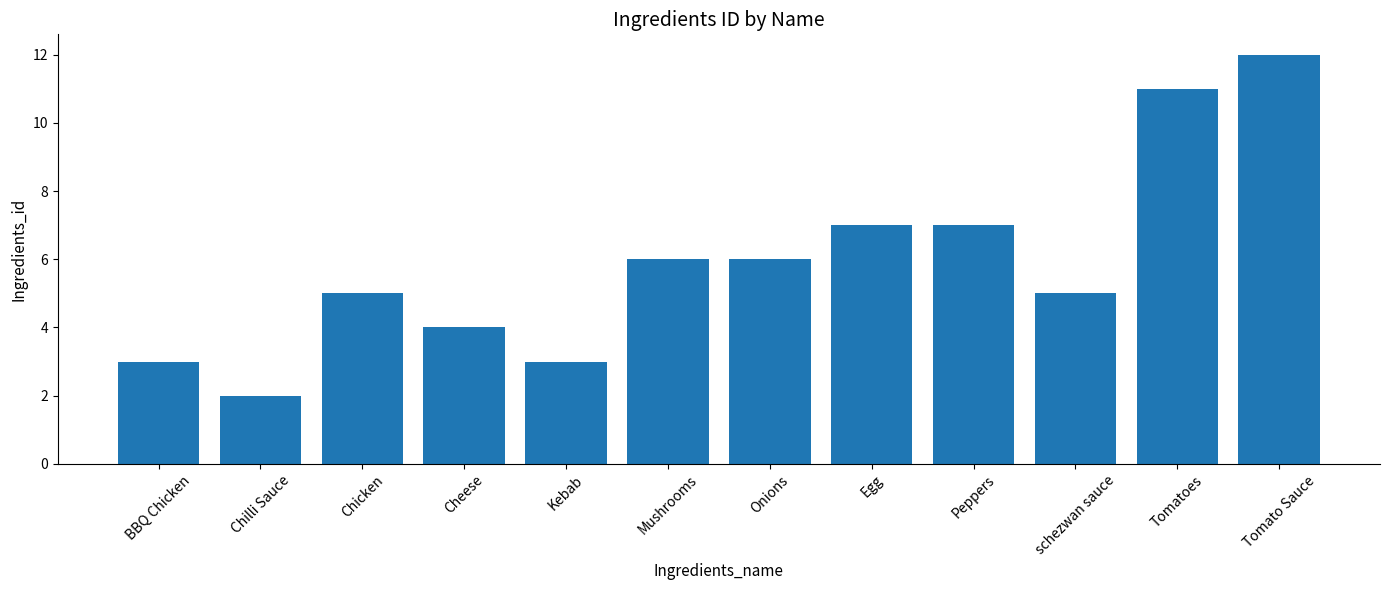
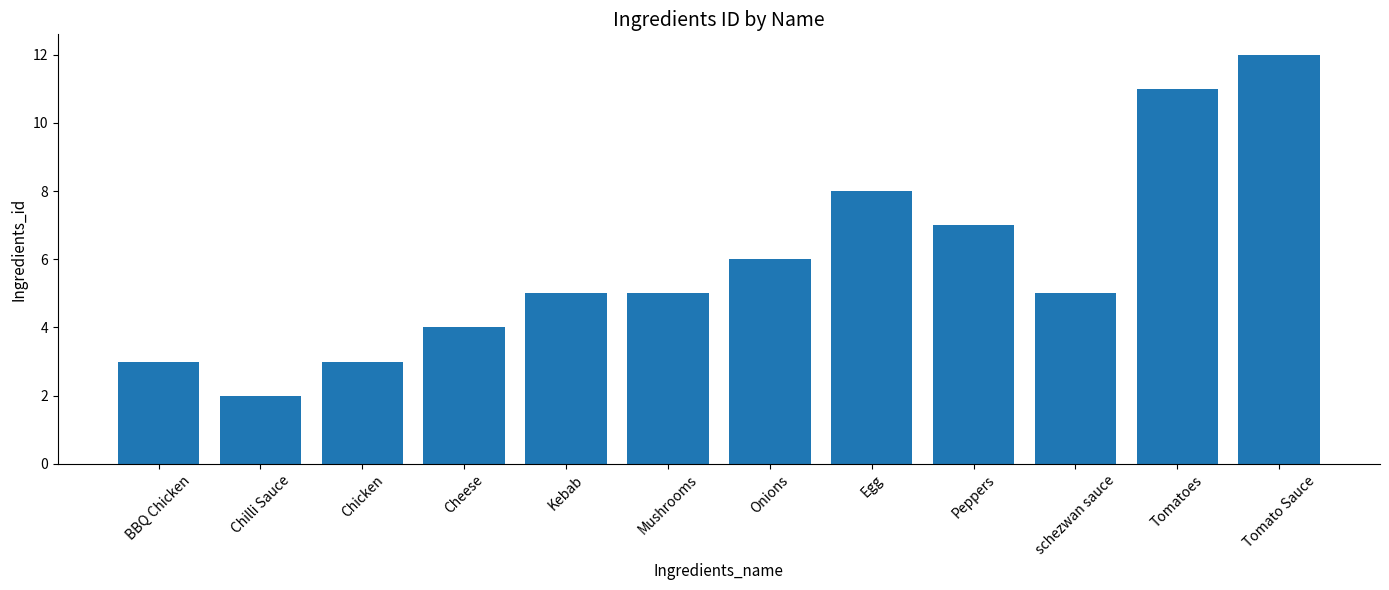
  {
    "BBQ Chicken": 3,
    "Chilli Sauce": 2,
-   "Chicken": 5,
+   "Chicken": 3,
    "Cheese": 4,
-   "Kebab": 3,
-   "Mushrooms": 6,
+   "Kebab": 5,
+   "Mushrooms": 5,
    "Onions": 6,
-   "Egg": 7,
+   "Egg": 8,
    "Peppers": 7,
    "schezwan sauce": 5,
    "Tomatoes": 11,
    "Tomato Sauce": 12
  }
